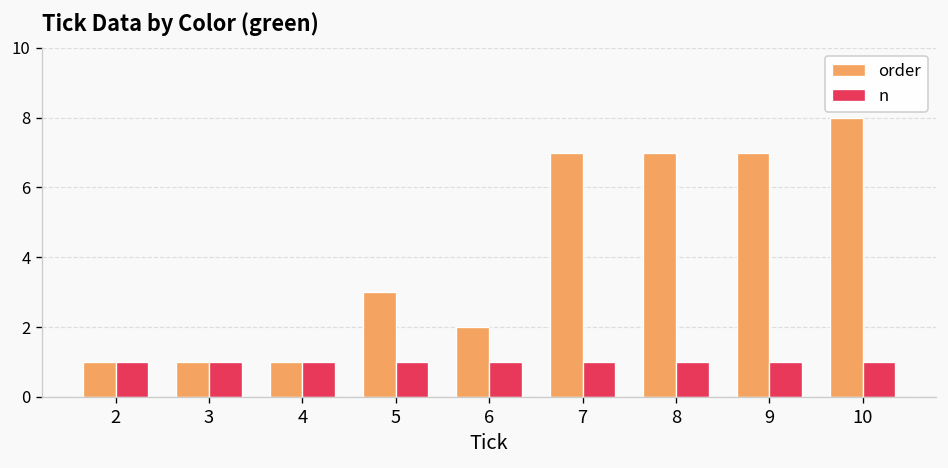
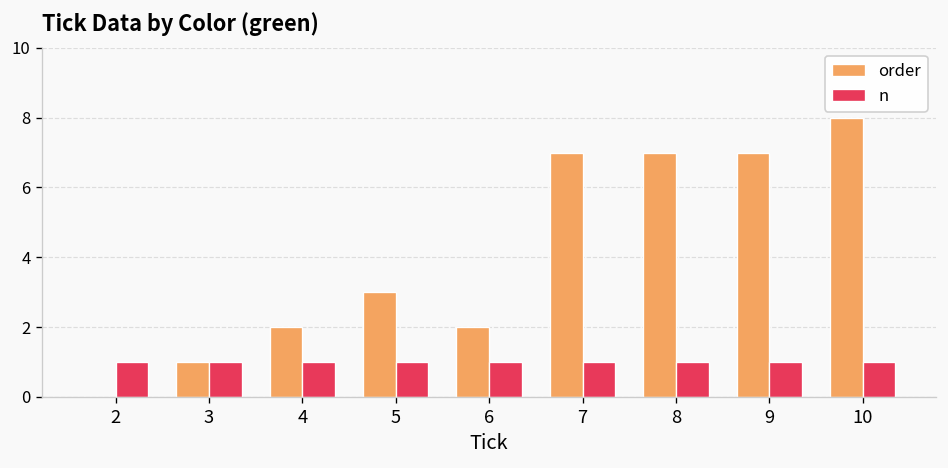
  {
    "order": {
-     "2": 1,
+     "2": 0,
      "3": 1,
-     "4": 1,
+     "4": 2,
      "5": 3,
      "6": 2,
      "7": 7,
      "8": 7,
      "9": 7,
      "10": 8
    },
    "n": {
      "2": 1,
      "3": 1,
      "4": 1,
      "5": 1,
      "6": 1,
      "7": 1,
      "8": 1,
      "9": 1,
      "10": 1
    }
  }
